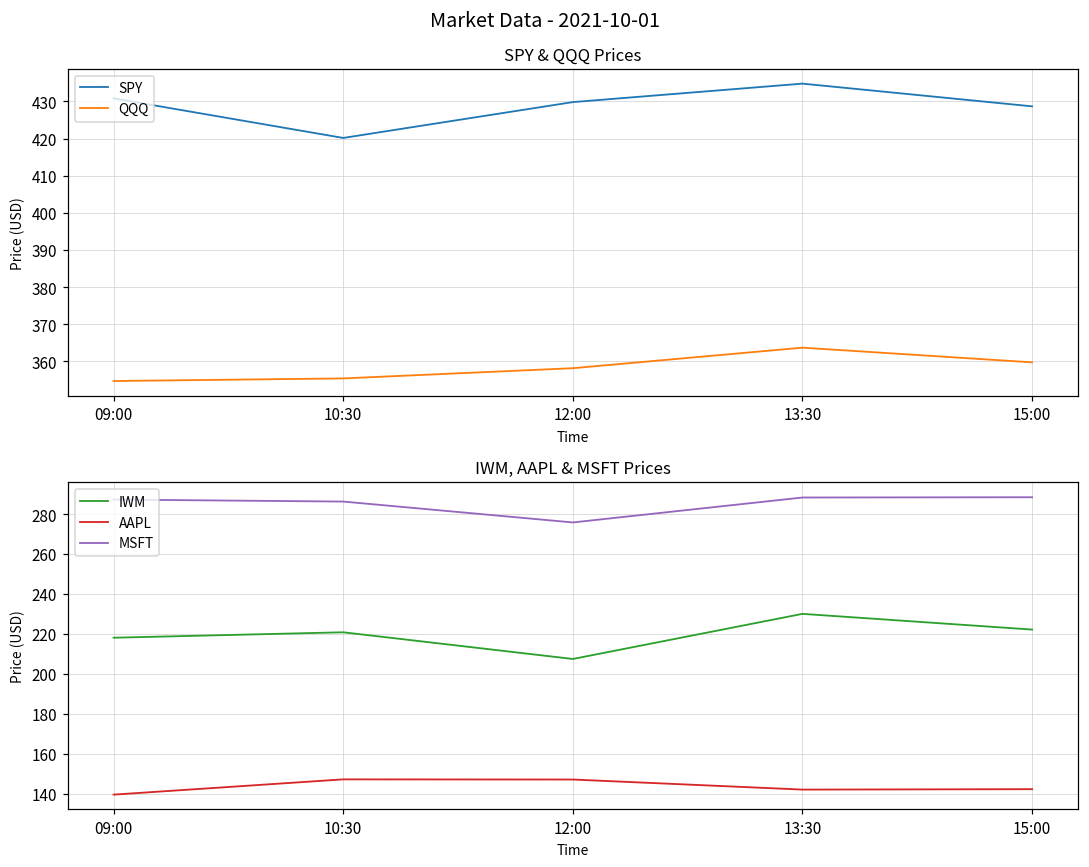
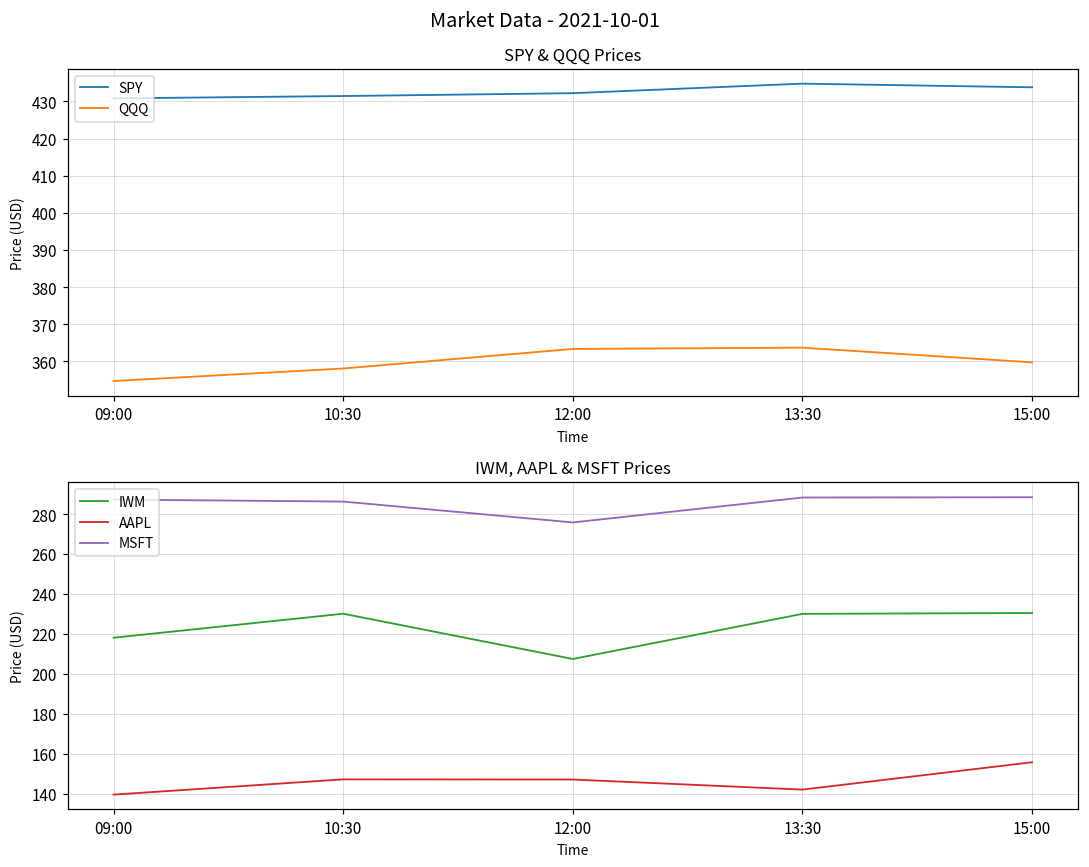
  {
    "SPY & QQQ Prices": {
      "SPY": {
-       "10:30": 420,
-       "12:00": 430,
+       "10:30": 431,
+       "12:00": 432,
        "13:30": 435,
-       "15:00": 429
+       "15:00": 434
      },
      "QQQ": {
        "09:00": 355,
-       "10:30": 355,
-       "12:00": 358,
+       "10:30": 358,
+       "12:00": 363,
        "13:30": 364,
        "15:00": 360
      }
    },
    "IWM, AAPL & MSFT Prices": {
      "IWM": {
        "09:00": 218,
-       "10:30": 221,
+       "10:30": 230,
        "12:00": 207,
        "13:30": 230,
-       "15:00": 222
+       "15:00": 231
      },
      "AAPL": {
        "09:00": 140,
        "10:30": 147,
        "12:00": 147,
        "13:30": 142,
-       "15:00": 142
+       "15:00": 156
      },
      "MSFT": {
        "10:30": 286,
        "12:00": 276,
        "13:30": 288,
        "15:00": 288
      }
    }
  }
